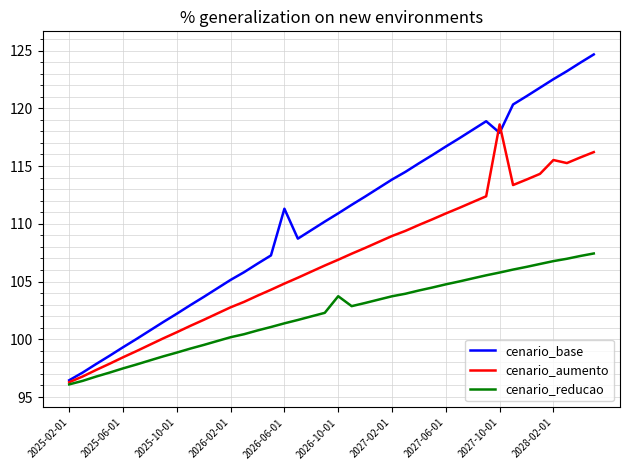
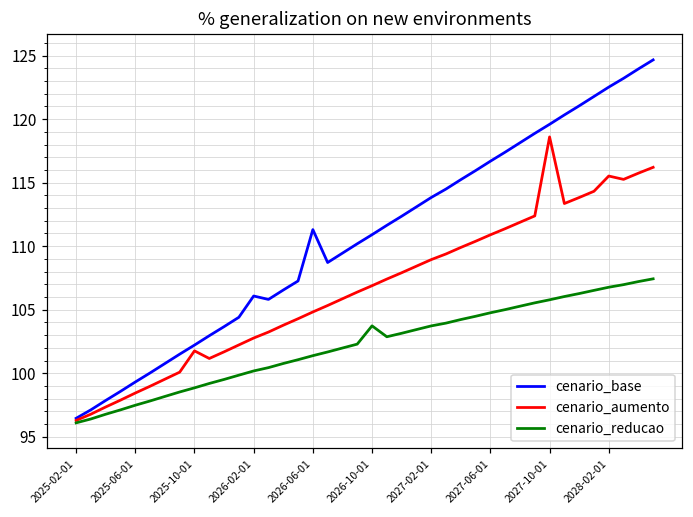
  {
    "cenario_base": {
      "2025-06-01": 99.3,
      "2025-10-01": 102.2,
-     "2026-02-01": 105.1,
+     "2026-02-01": 106.1,
      "2026-06-01": 111.3,
      "2026-10-01": 110.9,
      "2027-02-01": 113.8,
      "2027-06-01": 116.7,
-     "2027-10-01": 117.9,
+     "2027-10-01": 119.6,
      "2028-02-01": 122.5
    },
    "cenario_aumento": {
      "2025-06-01": 98.4,
-     "2025-10-01": 100.6,
+     "2025-10-01": 101.8,
      "2026-02-01": 102.8,
      "2026-06-01": 104.8,
      "2026-10-01": 106.9,
      "2027-02-01": 108.9,
      "2027-06-01": 110.9,
      "2027-10-01": 118.6,
      "2028-02-01": 115.5
    },
    "cenario_reducao": {
      "2025-06-01": 97.5,
      "2025-10-01": 98.8,
      "2026-02-01": 100.2,
      "2026-06-01": 101.4,
      "2026-10-01": 103.7,
      "2027-02-01": 103.7,
      "2027-06-01": 104.8,
      "2027-10-01": 105.8,
      "2028-02-01": 106.8
    }
  }
